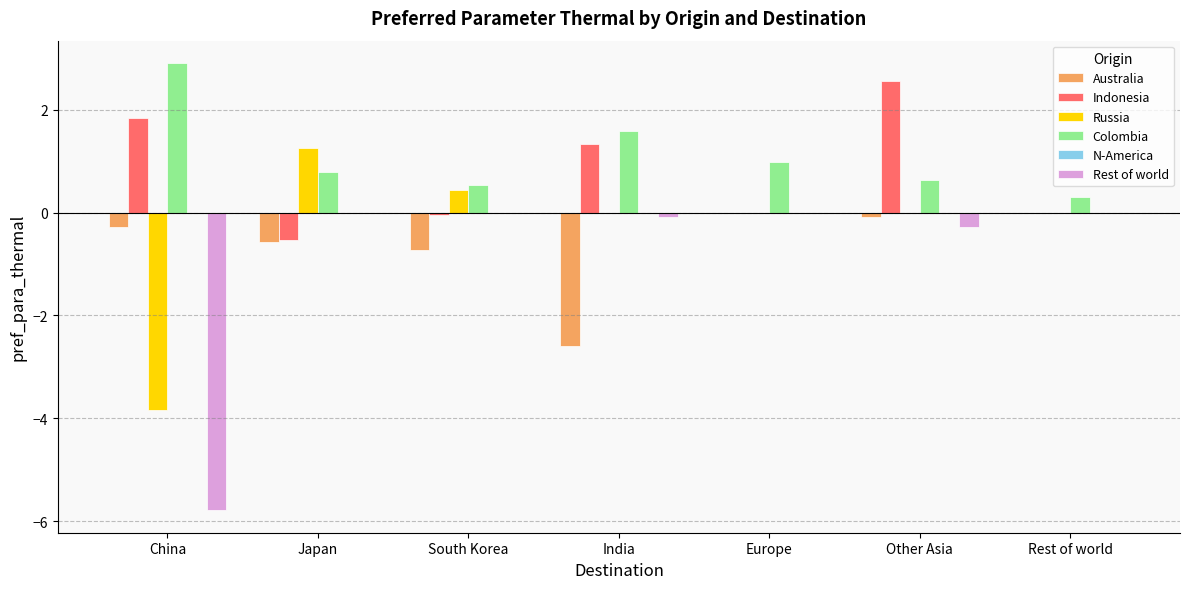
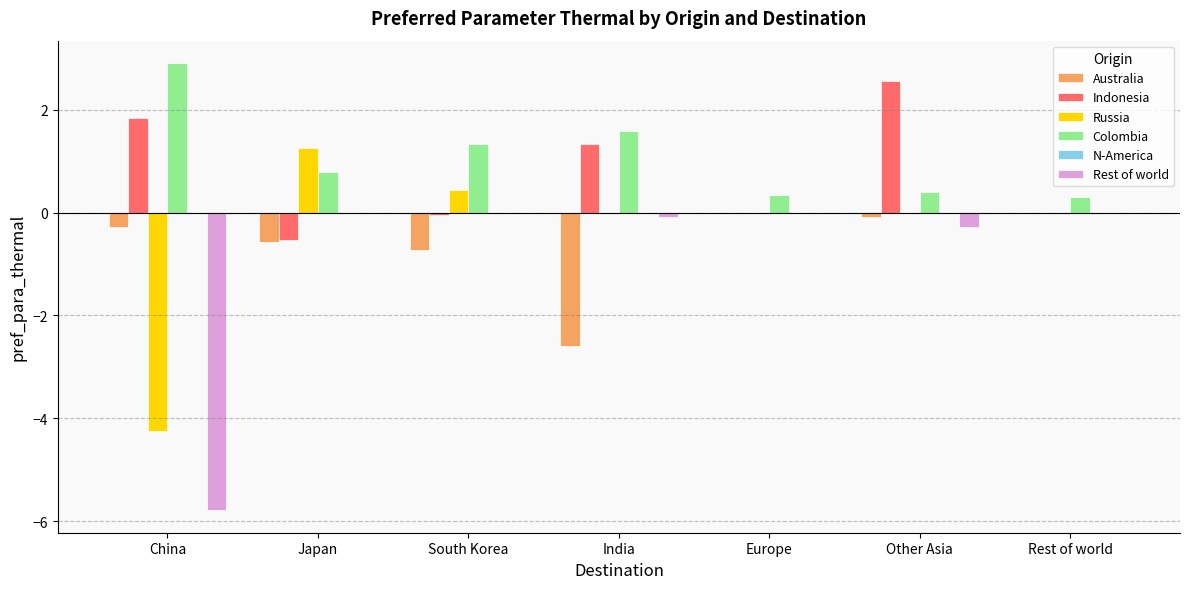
  {
    "Russia": {
-     "China": -3.8,
+     "China": -4.2,
      "Japan": 1.3,
      "South Korea": 0.5,
      "India": 0.0,
      "Europe": 0.0,
      "Other Asia": 0.0,
      "Rest of world": 0.0
    },
    "Colombia": {
      "China": 2.9,
      "Japan": 0.8,
-     "South Korea": 0.5,
+     "South Korea": 1.3,
      "India": 1.6,
-     "Europe": 1.0,
-     "Other Asia": 0.6,
+     "Europe": 0.4,
+     "Other Asia": 0.4,
      "Rest of world": 0.3
    },
    "N-America": {
      "China": 0.0,
      "Japan": 0.0,
      "South Korea": 0.0,
      "India": 0.0,
      "Europe": 0.0,
      "Other Asia": 0.0,
      "Rest of world": 0.0
    },
    "Rest of world": {
      "China": -5.8,
      "Japan": 0.0,
      "South Korea": 0.0,
      "India": -0.1,
      "Europe": 0.0,
      "Other Asia": -0.3,
      "Rest of world": 0.0
    }
  }
